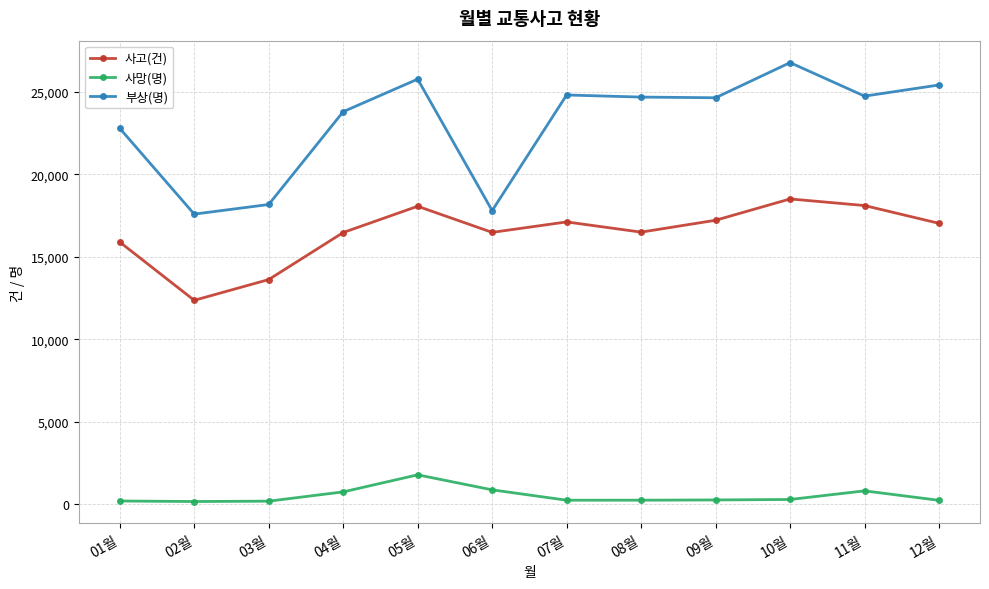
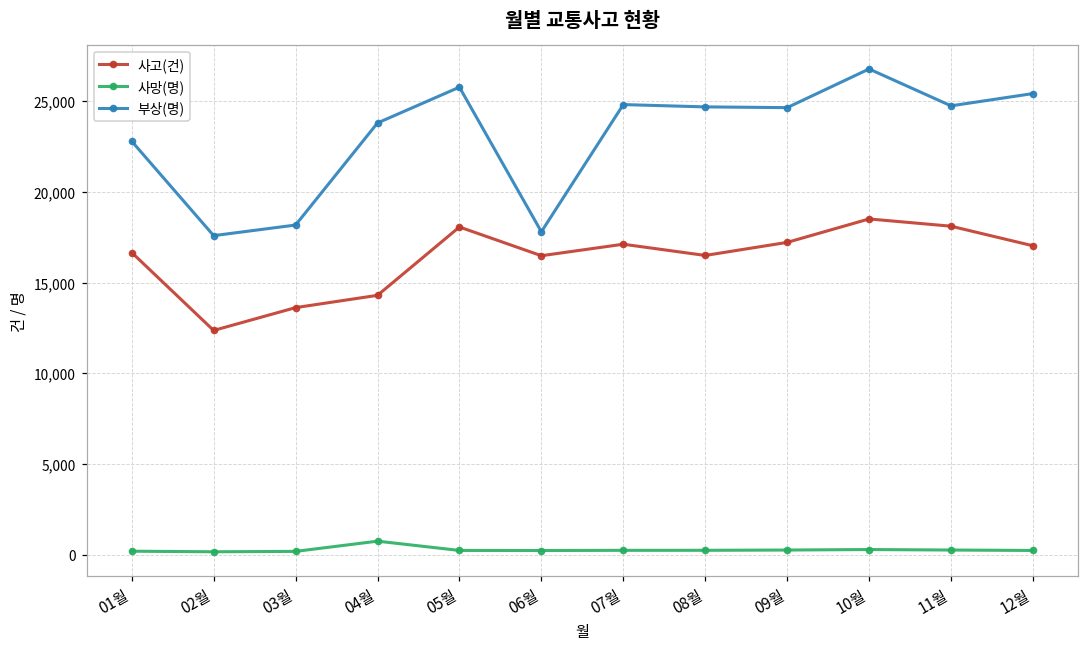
  {
    "사고(건)": {
-     "01월": "15,900",
+     "01월": "16,700",
      "02월": "12,400",
      "03월": "13,600",
-     "04월": "16,500",
+     "04월": "14,300",
      "05월": "18,100",
      "06월": "16,500",
      "07월": "17,100",
      "08월": "16,500",
      "09월": "17,200",
      "10월": "18,500",
      "11월": "18,100",
      "12월": "17,000"
    },
    "사망(명)": {
      "01월": "200",
      "02월": "200",
      "03월": "200",
      "04월": "700",
-     "05월": "1,800",
-     "06월": "900",
+     "05월": "200",
+     "06월": "200",
      "07월": "200",
      "08월": "200",
      "09월": "300",
      "10월": "300",
-     "11월": "800",
+     "11월": "300",
      "12월": "200"
    },
    "부상(명)": {
      "01월": "22,800",
      "02월": "17,600",
      "03월": "18,200",
      "04월": "23,800",
      "05월": "25,800",
      "06월": "17,800",
      "07월": "24,800",
      "08월": "24,700",
      "09월": "24,600",
      "10월": "26,800",
      "11월": "24,700",
      "12월": "25,400"
    }
  }
